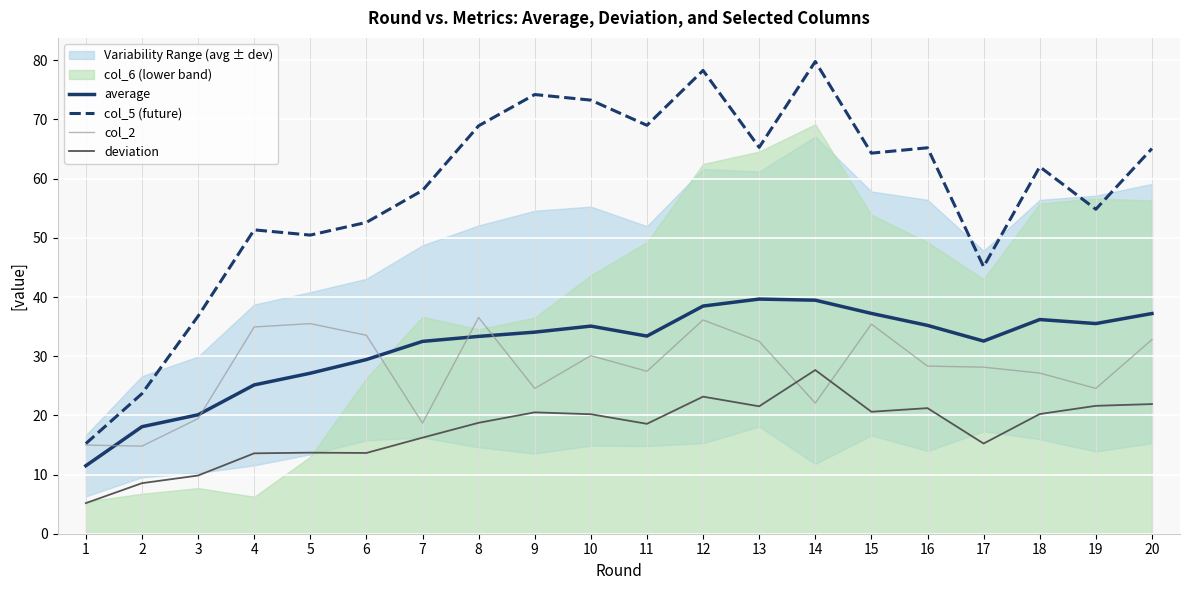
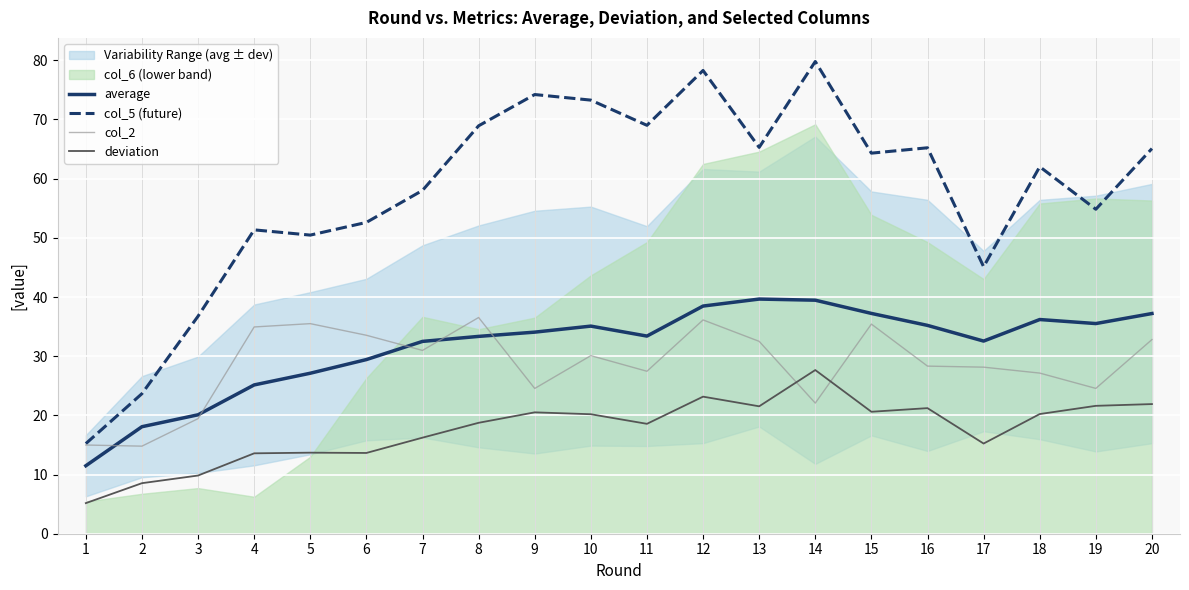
  {
    "col_2": {
      "2": 15,
      "3": 19,
      "4": 35,
      "5": 35,
      "6": 34,
-     "7": 19,
+     "7": 31,
      "8": 37,
      "9": 25,
      "10": 30,
      "11": 27,
      "12": 36,
      "13": 33,
      "14": 22,
      "15": 35,
      "16": 28,
      "17": 28,
      "18": 27,
      "19": 25,
      "20": 33
    },
    "deviation": {
      "2": 9,
      "3": 10,
      "4": 14,
      "5": 14,
      "6": 14,
      "7": 16,
      "8": 19,
      "9": 21,
      "10": 20,
      "11": 19,
      "12": 23,
      "13": 22,
      "14": 28,
      "15": 21,
      "16": 21,
      "17": 15,
      "18": 20,
      "19": 22,
      "20": 22
    }
  }
